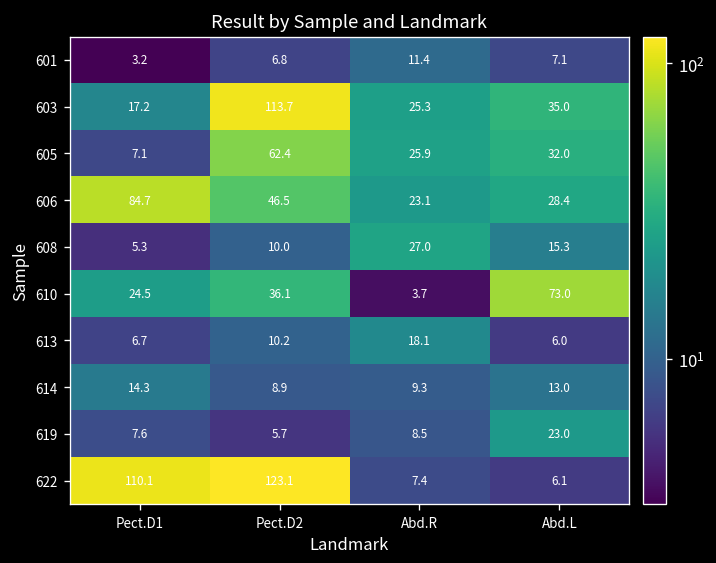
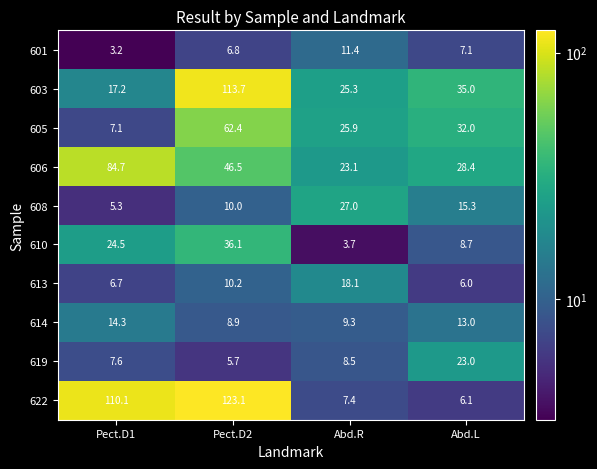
  {
    "601": {
      "Pect.D1": 3.2,
      "Pect.D2": 6.8,
      "Abd.R": 11.4,
      "Abd.L": 7.1
    },
    "603": {
      "Pect.D1": 17.2,
      "Pect.D2": 113.7,
      "Abd.R": 25.3,
      "Abd.L": 35.0
    },
    "605": {
      "Pect.D1": 7.1,
      "Pect.D2": 62.4,
      "Abd.R": 25.9,
      "Abd.L": 32.0
    },
    "606": {
      "Pect.D1": 84.7,
      "Pect.D2": 46.5,
      "Abd.R": 23.1,
      "Abd.L": 28.4
    },
    "608": {
      "Pect.D1": 5.3,
      "Pect.D2": 10.0,
      "Abd.R": 27.0,
      "Abd.L": 15.3
    },
    "610": {
      "Pect.D1": 24.5,
      "Pect.D2": 36.1,
      "Abd.R": 3.7,
-     "Abd.L": 73.0
+     "Abd.L": 8.7
    },
    "613": {
      "Pect.D1": 6.7,
      "Pect.D2": 10.2,
      "Abd.R": 18.1,
      "Abd.L": 6.0
    },
    "614": {
      "Pect.D1": 14.3,
      "Pect.D2": 8.9,
      "Abd.R": 9.3,
      "Abd.L": 13.0
    },
    "619": {
      "Pect.D1": 7.6,
      "Pect.D2": 5.7,
      "Abd.R": 8.5,
      "Abd.L": 23.0
    },
    "622": {
      "Pect.D1": 110.1,
      "Pect.D2": 123.1,
      "Abd.R": 7.4,
      "Abd.L": 6.1
    }
  }
